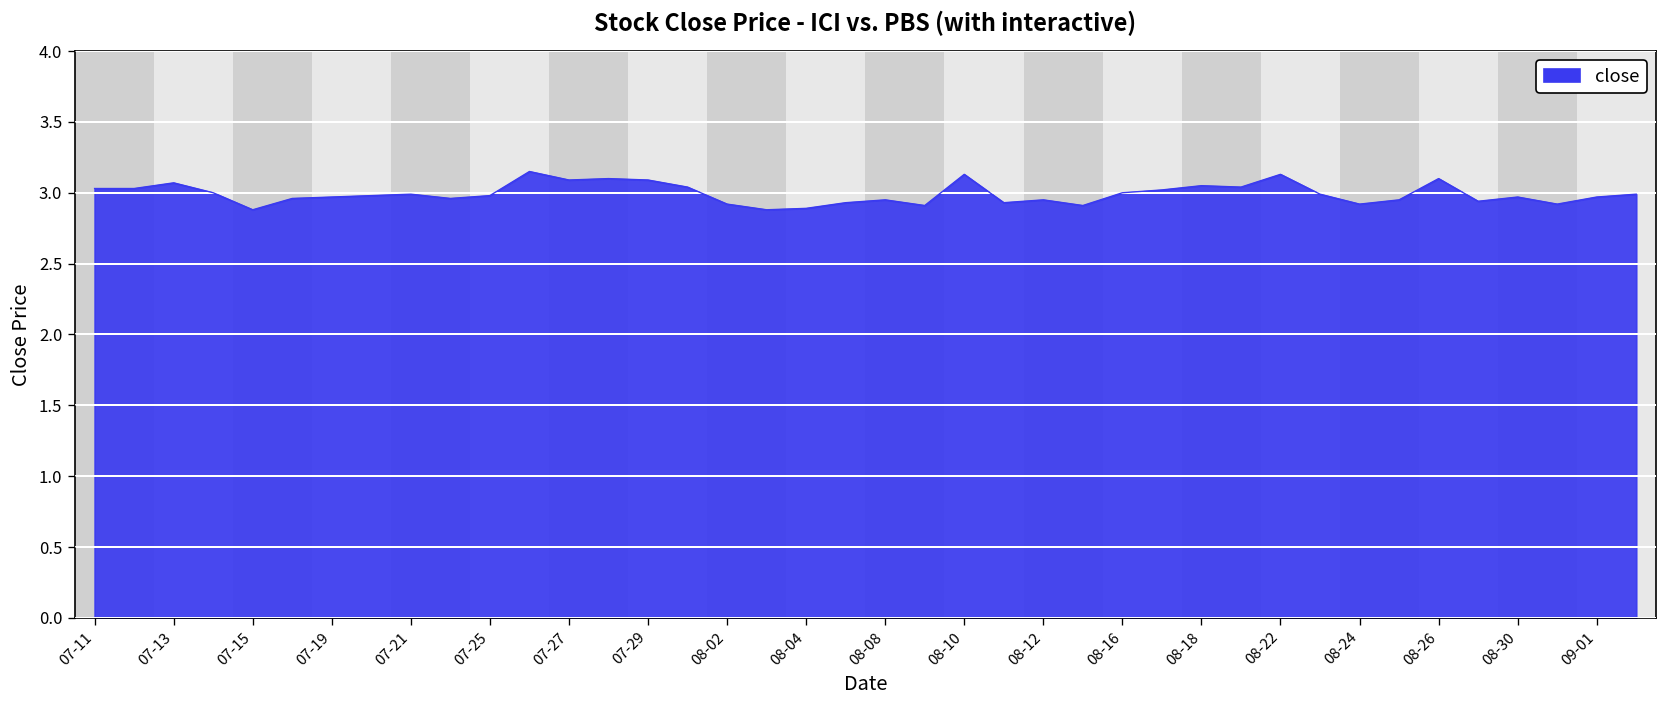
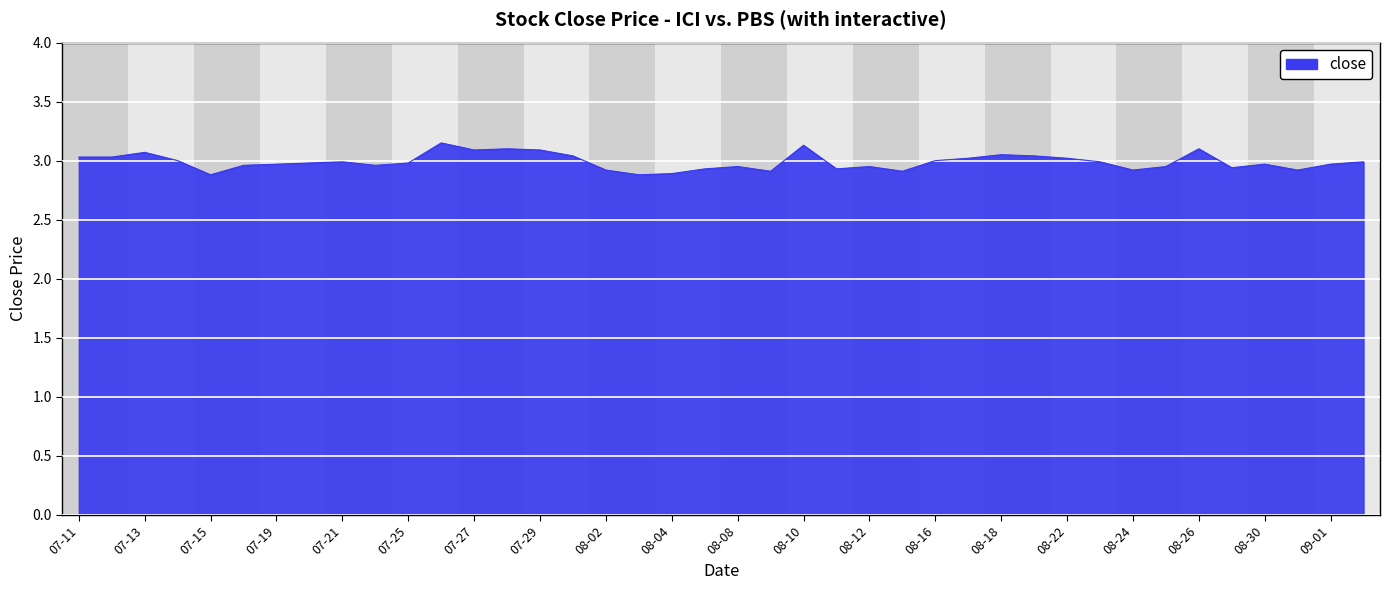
  {
    "07-11": 3.03,
    "07-13": 3.07,
    "07-15": 2.88,
    "07-19": 2.97,
    "07-21": 2.99,
    "07-25": 2.98,
    "07-27": 3.09,
    "07-29": 3.09,
    "08-02": 2.92,
    "08-04": 2.89,
    "08-08": 2.95,
    "08-10": 3.13,
    "08-12": 2.95,
    "08-16": 3.00,
    "08-18": 3.05,
-   "08-22": 3.13,
+   "08-22": 3.02,
    "08-24": 2.92,
    "08-26": 3.10,
    "08-30": 2.97,
    "09-01": 2.97
  }
